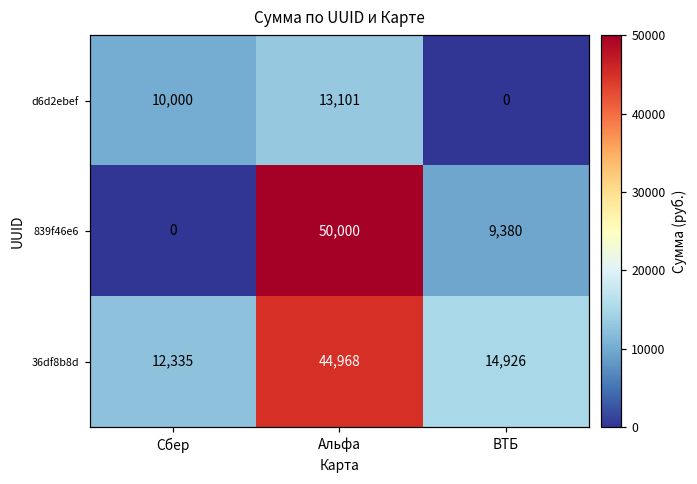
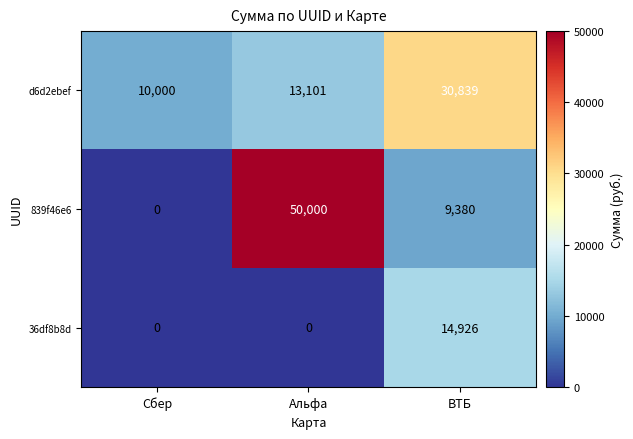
  {
    "d6d2ebef": {
      "Сбер": "10,000",
      "Альфа": "13,101",
-     "ВТБ": "0"
+     "ВТБ": "30,839"
    },
    "839f46e6": {
      "Сбер": "0",
      "Альфа": "50,000",
      "ВТБ": "9,380"
    },
    "36df8b8d": {
-     "Сбер": "12,335",
-     "Альфа": "44,968",
+     "Сбер": "0",
+     "Альфа": "0",
      "ВТБ": "14,926"
    }
  }
